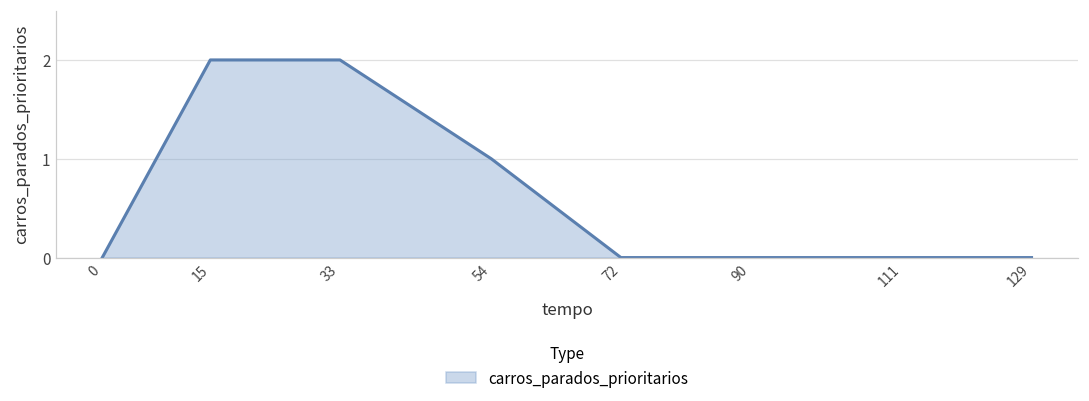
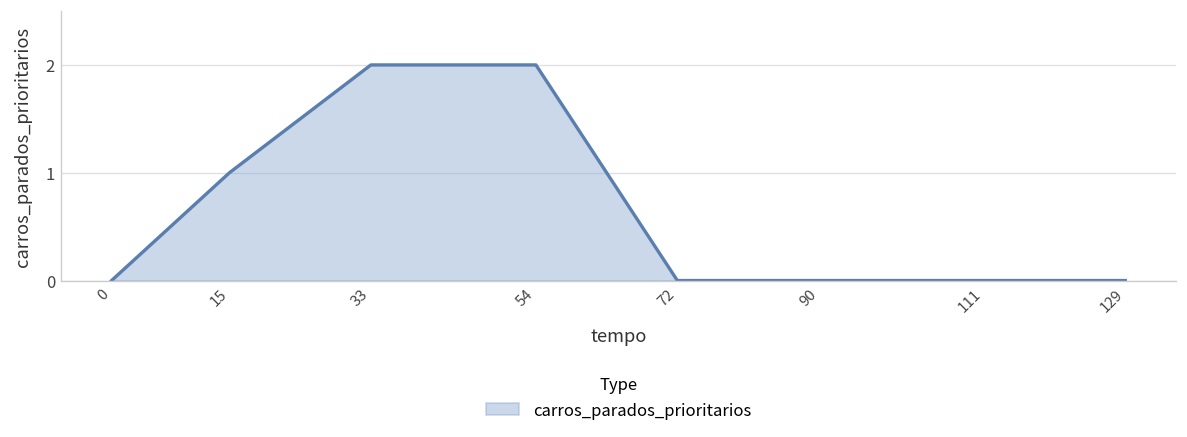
  {
    "0": 0,
-   "15": 2,
+   "15": 1,
    "33": 2,
-   "54": 1,
+   "54": 2,
    "72": 0,
    "90": 0,
    "111": 0,
    "129": 0
  }
